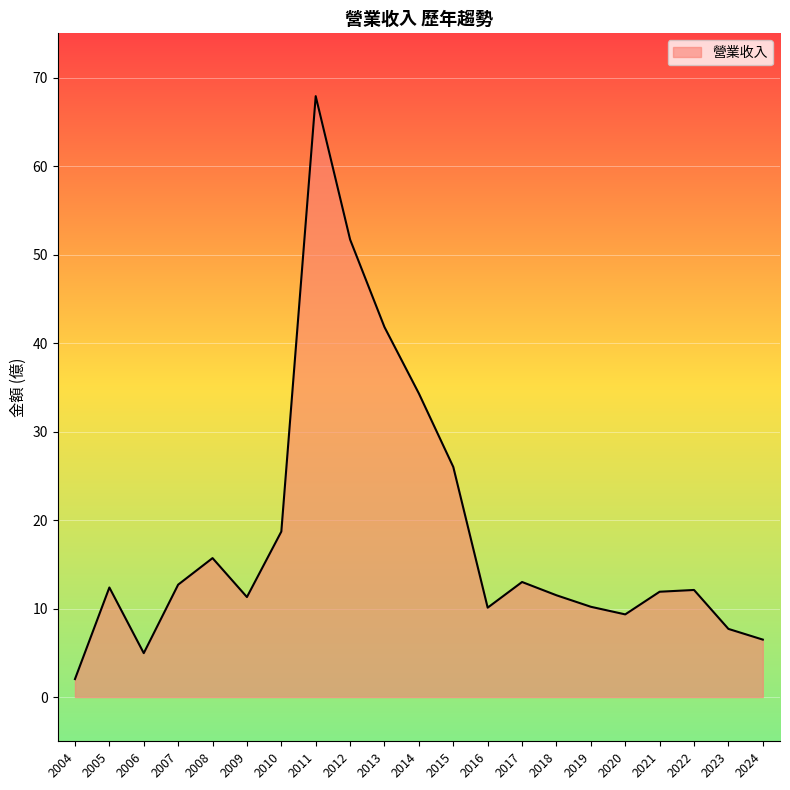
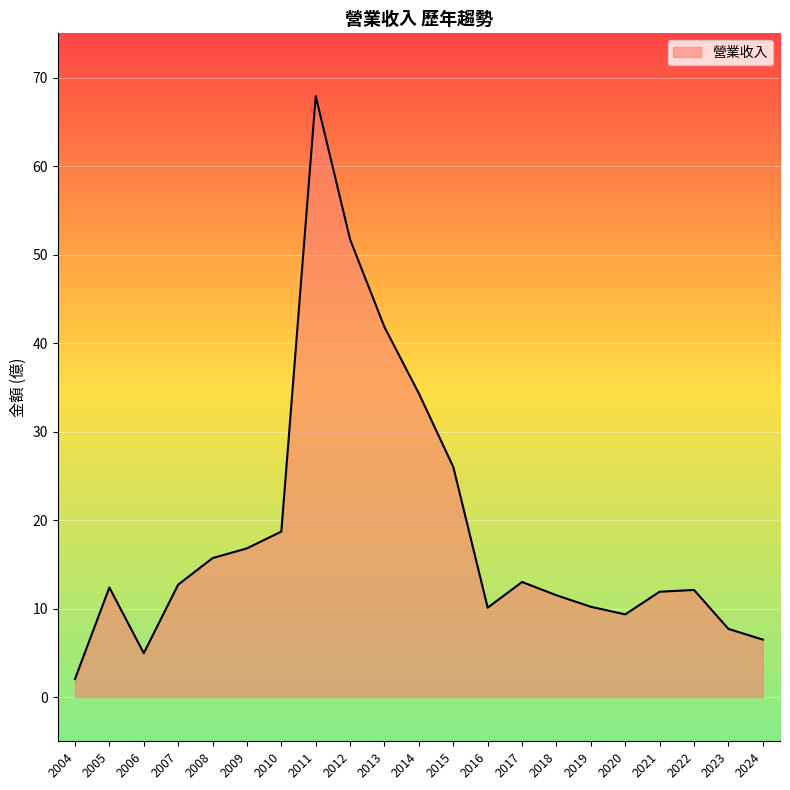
  {
    "2004": 2,
    "2005": 12,
    "2006": 5,
    "2007": 13,
    "2008": 16,
-   "2009": 11,
+   "2009": 17,
    "2010": 19,
    "2011": 68,
    "2012": 52,
    "2013": 42,
    "2014": 34,
    "2015": 26,
    "2016": 10,
    "2017": 13,
    "2018": 12,
    "2019": 10,
    "2020": 9,
    "2021": 12,
    "2022": 12,
    "2023": 8,
    "2024": 6
  }
